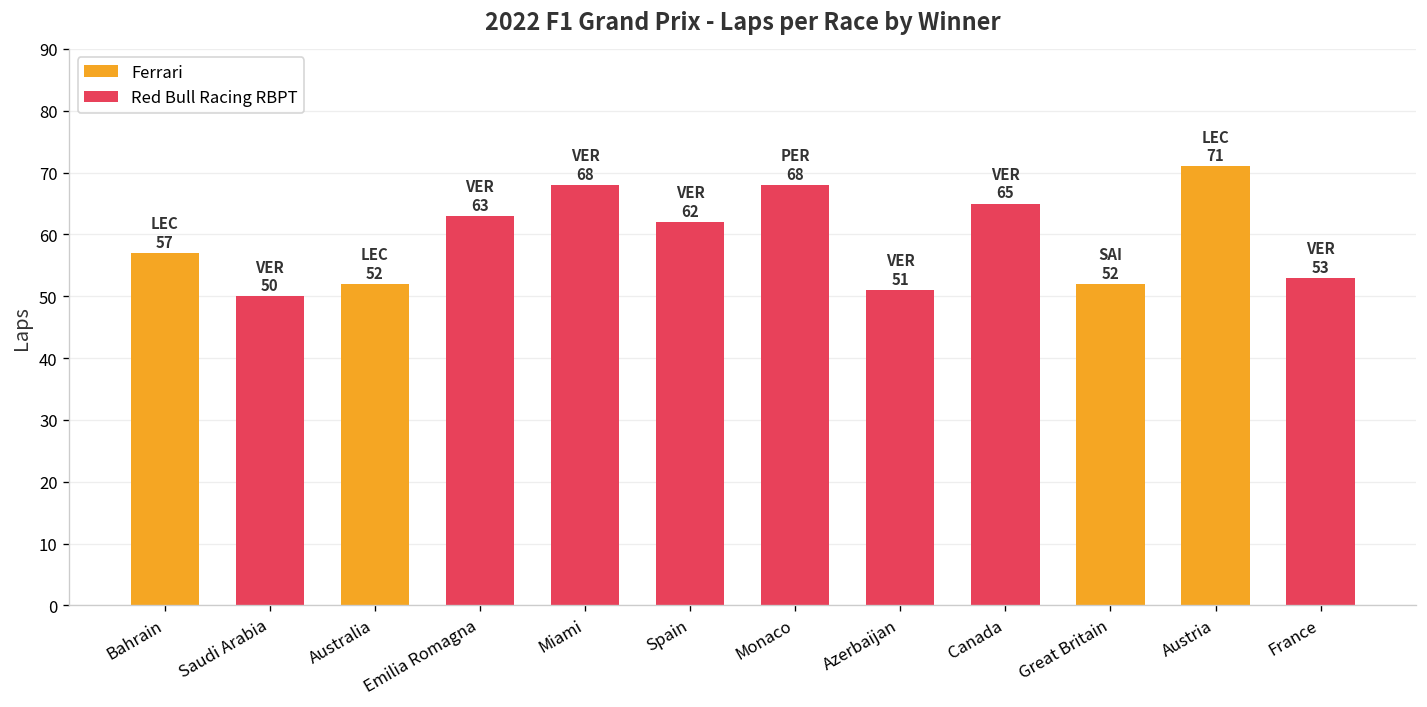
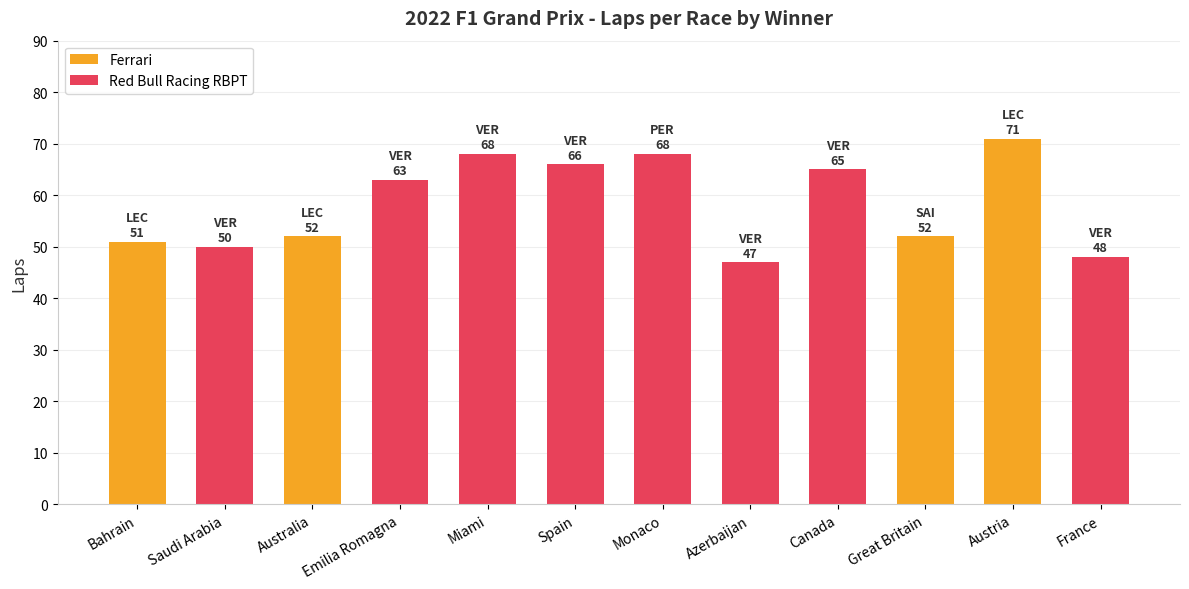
  {
    "Ferrari": {
-     "Bahrain": 57,
+     "Bahrain": 51,
      "Australia": 52,
      "Great Britain": 52,
      "Austria": 71
    },
    "Red Bull Racing RBPT": {
      "Saudi Arabia": 50,
      "Emilia Romagna": 63,
      "Miami": 68,
-     "Spain": 62,
+     "Spain": 66,
      "Monaco": 68,
-     "Azerbaijan": 51,
+     "Azerbaijan": 47,
      "Canada": 65,
-     "France": 53
+     "France": 48
    }
  }
